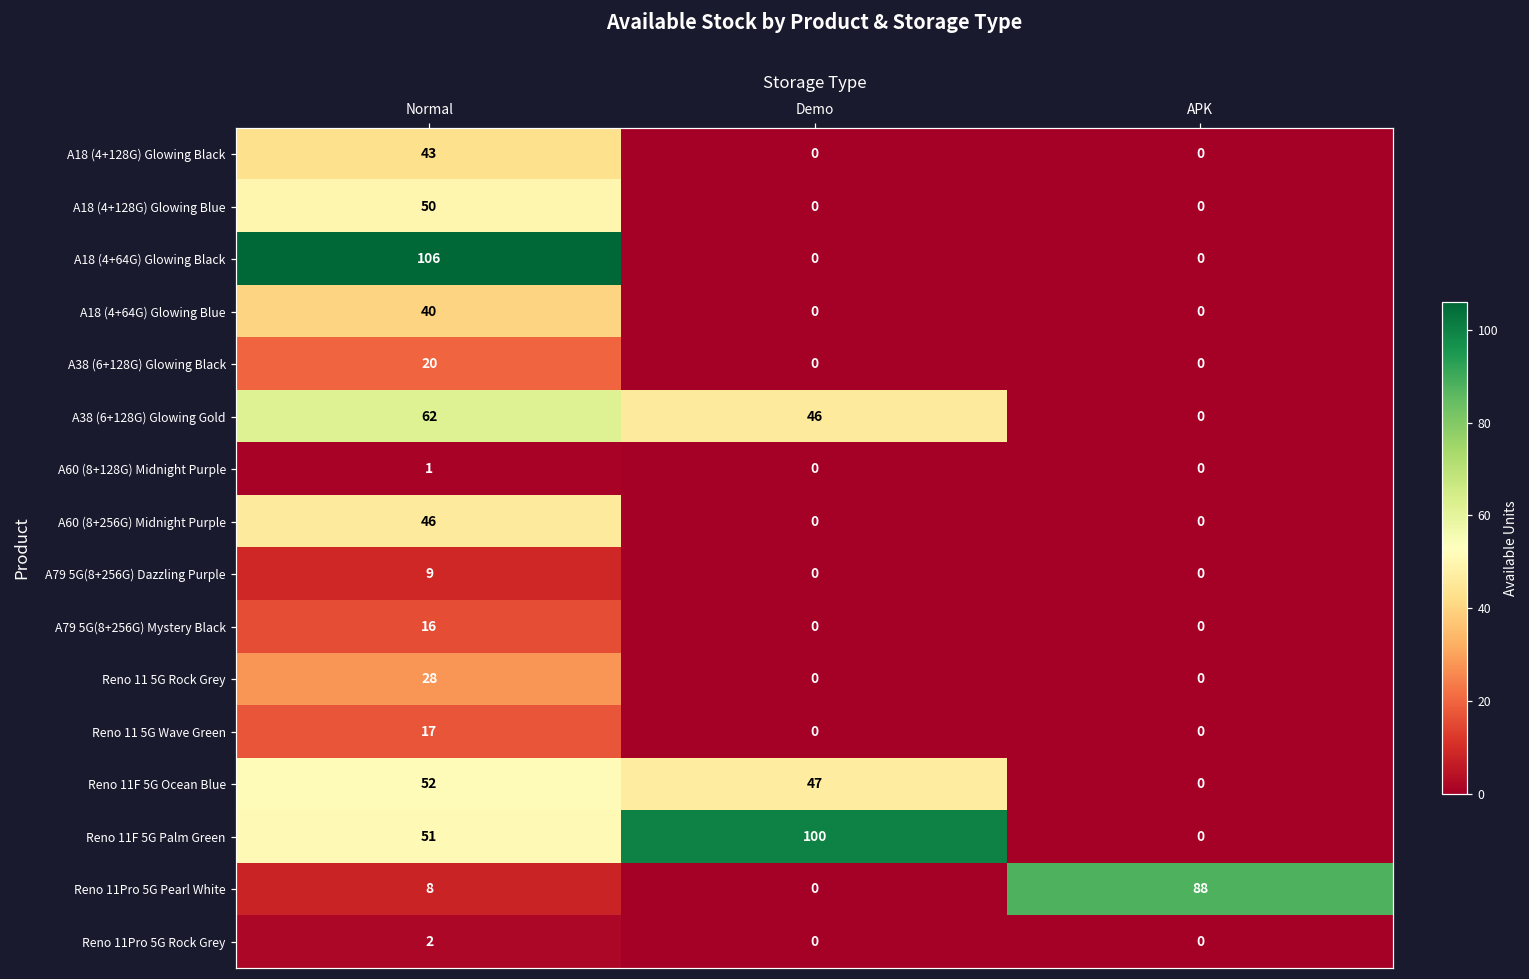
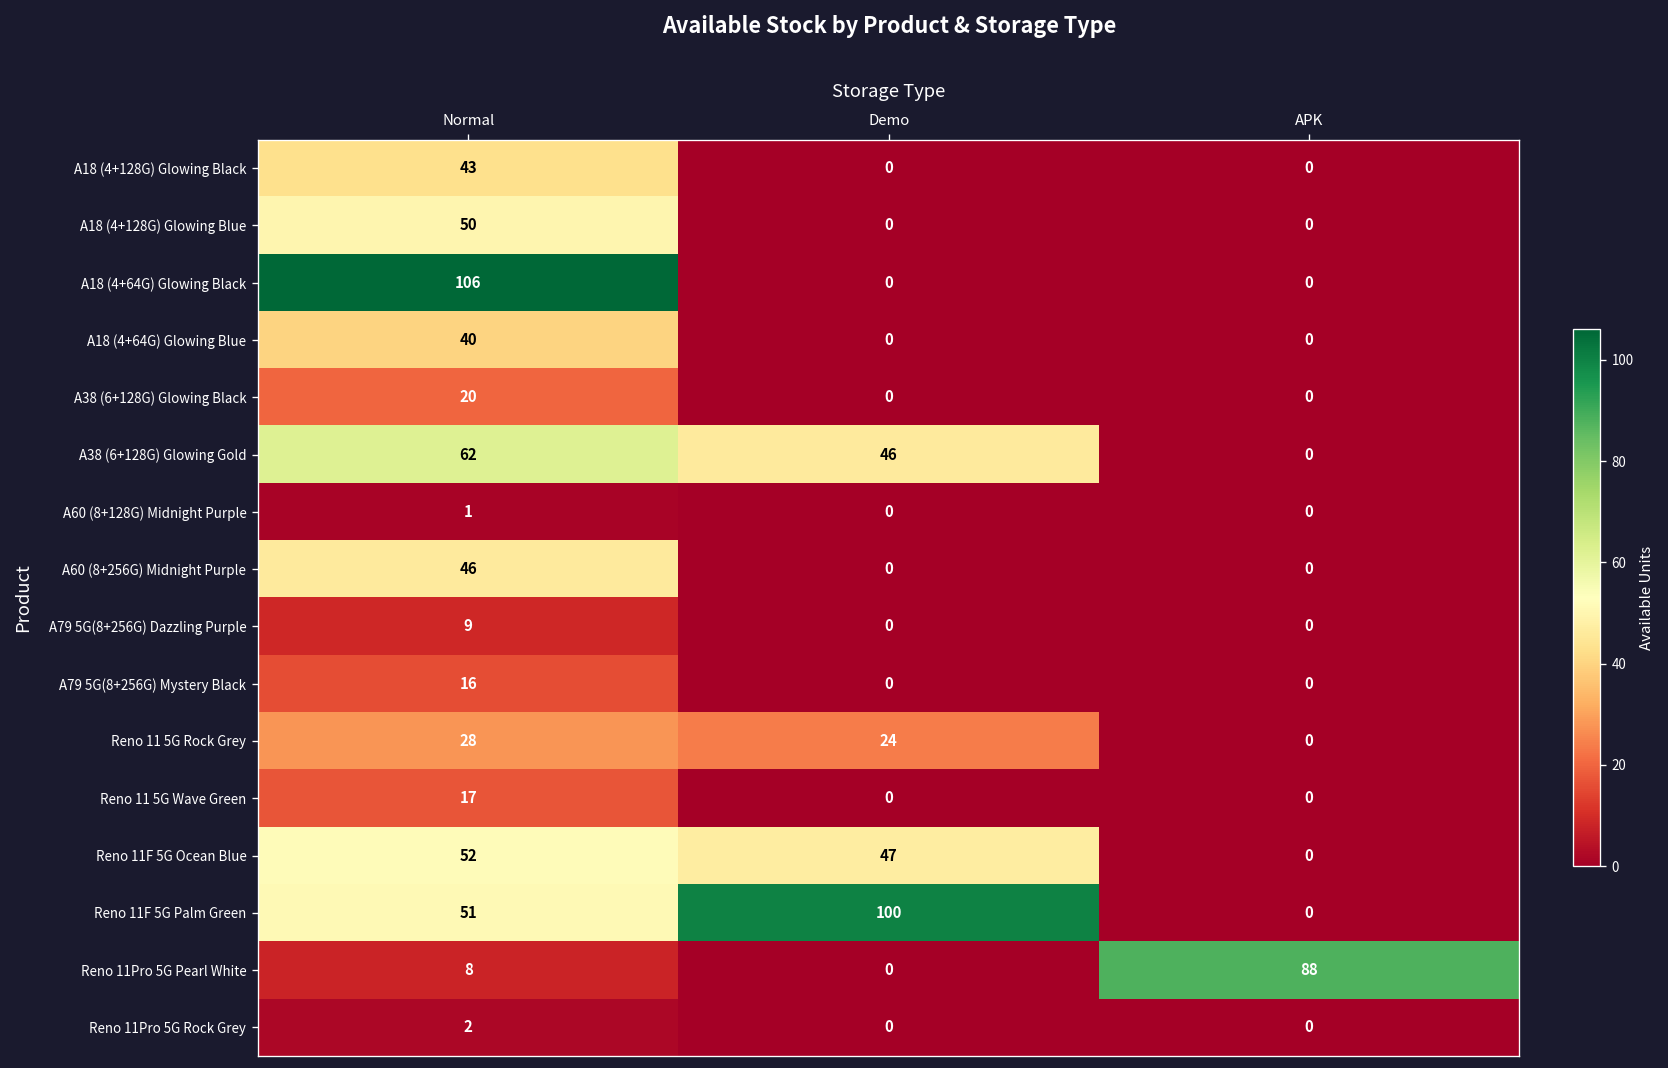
  {
    "A18 (4+128G) Glowing Black": {
      "Normal": 43,
      "Demo": 0,
      "APK": 0
    },
    "A18 (4+128G) Glowing Blue": {
      "Normal": 50,
      "Demo": 0,
      "APK": 0
    },
    "A18 (4+64G) Glowing Black": {
      "Normal": 106,
      "Demo": 0,
      "APK": 0
    },
    "A18 (4+64G) Glowing Blue": {
      "Normal": 40,
      "Demo": 0,
      "APK": 0
    },
    "A38 (6+128G) Glowing Black": {
      "Normal": 20,
      "Demo": 0,
      "APK": 0
    },
    "A38 (6+128G) Glowing Gold": {
      "Normal": 62,
      "Demo": 46,
      "APK": 0
    },
    "A60 (8+128G) Midnight Purple": {
      "Normal": 1,
      "Demo": 0,
      "APK": 0
    },
    "A60 (8+256G) Midnight Purple": {
      "Normal": 46,
      "Demo": 0,
      "APK": 0
    },
    "A79 5G(8+256G) Dazzling Purple": {
      "Normal": 9,
      "Demo": 0,
      "APK": 0
    },
    "A79 5G(8+256G) Mystery Black": {
      "Normal": 16,
      "Demo": 0,
      "APK": 0
    },
    "Reno 11 5G Rock Grey": {
      "Normal": 28,
-     "Demo": 0,
+     "Demo": 24,
      "APK": 0
    },
    "Reno 11 5G Wave Green": {
      "Normal": 17,
      "Demo": 0,
      "APK": 0
    },
    "Reno 11F 5G Ocean Blue": {
      "Normal": 52,
      "Demo": 47,
      "APK": 0
    },
    "Reno 11F 5G Palm Green": {
      "Normal": 51,
      "Demo": 100,
      "APK": 0
    },
    "Reno 11Pro 5G Pearl White": {
      "Normal": 8,
      "Demo": 0,
      "APK": 88
    },
    "Reno 11Pro 5G Rock Grey": {
      "Normal": 2,
      "Demo": 0,
      "APK": 0
    }
  }
